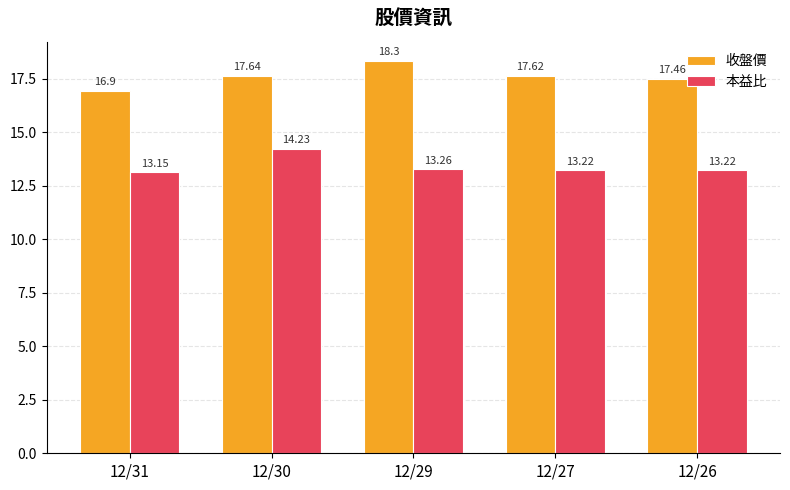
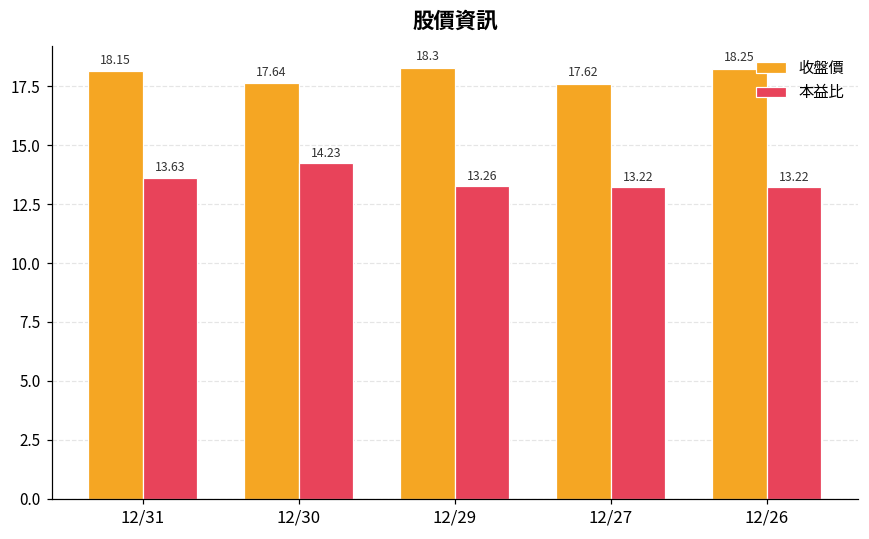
  {
    "收盤價": {
-     "12/31": 16.9,
+     "12/31": 18.15,
      "12/30": 17.64,
      "12/29": 18.3,
      "12/27": 17.62,
-     "12/26": 17.46
+     "12/26": 18.25
    },
    "本益比": {
-     "12/31": 13.15,
+     "12/31": 13.63,
      "12/30": 14.23,
      "12/29": 13.26,
      "12/27": 13.22,
      "12/26": 13.22
    }
  }
